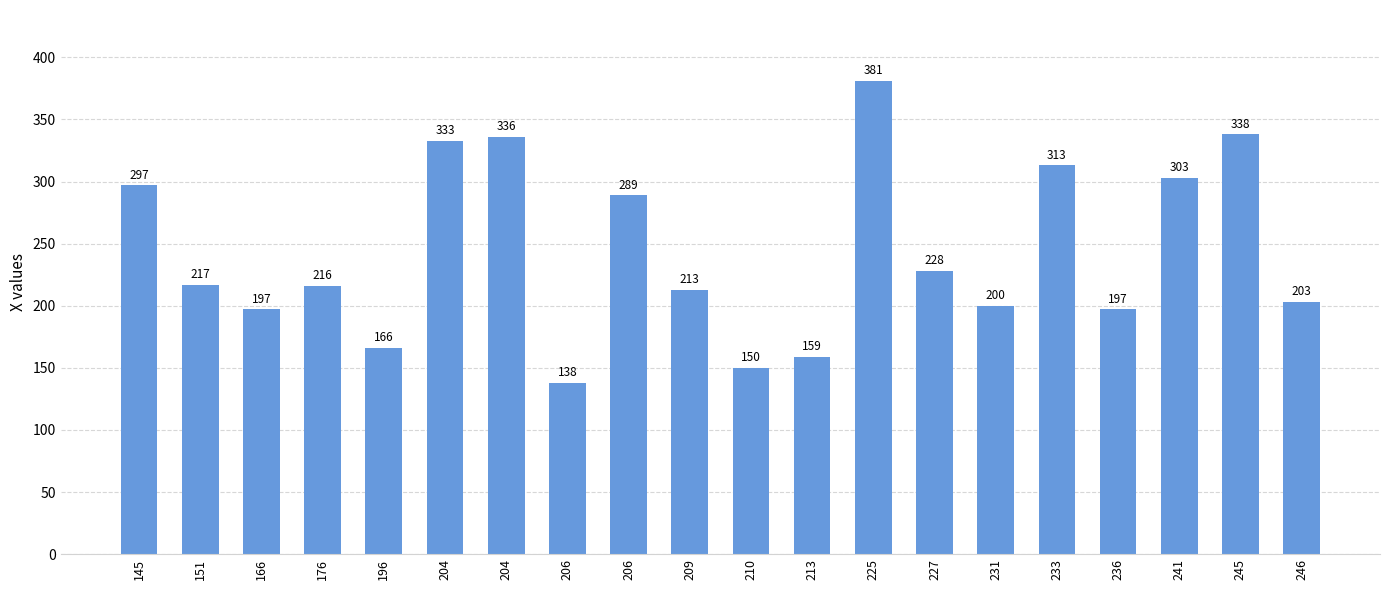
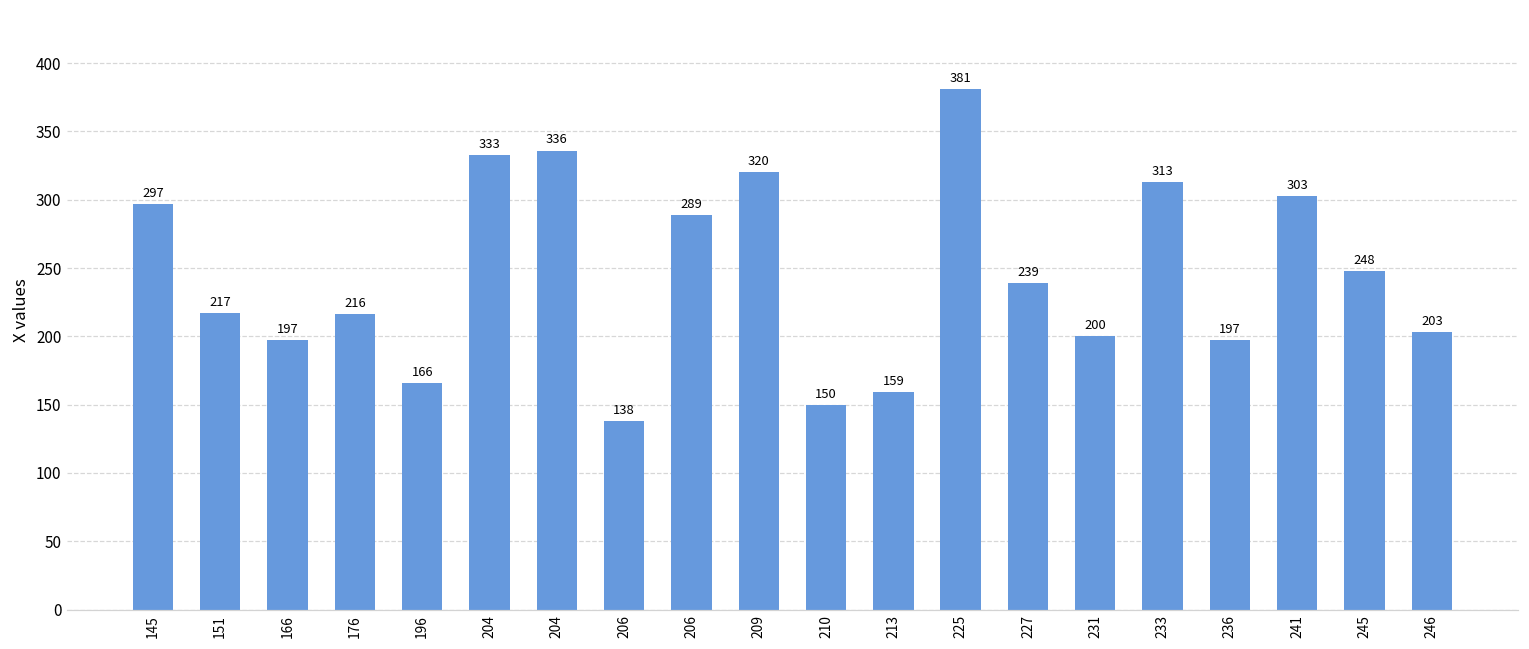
  {
    "145": 297,
    "151": 217,
    "166": 197,
    "176": 216,
    "196": 166,
-   "209": 213,
+   "209": 320,
    "210": 150,
    "213": 159,
    "225": 381,
-   "227": 228,
+   "227": 239,
    "231": 200,
    "233": 313,
    "236": 197,
    "241": 303,
-   "245": 338,
+   "245": 248,
    "246": 203
  }
